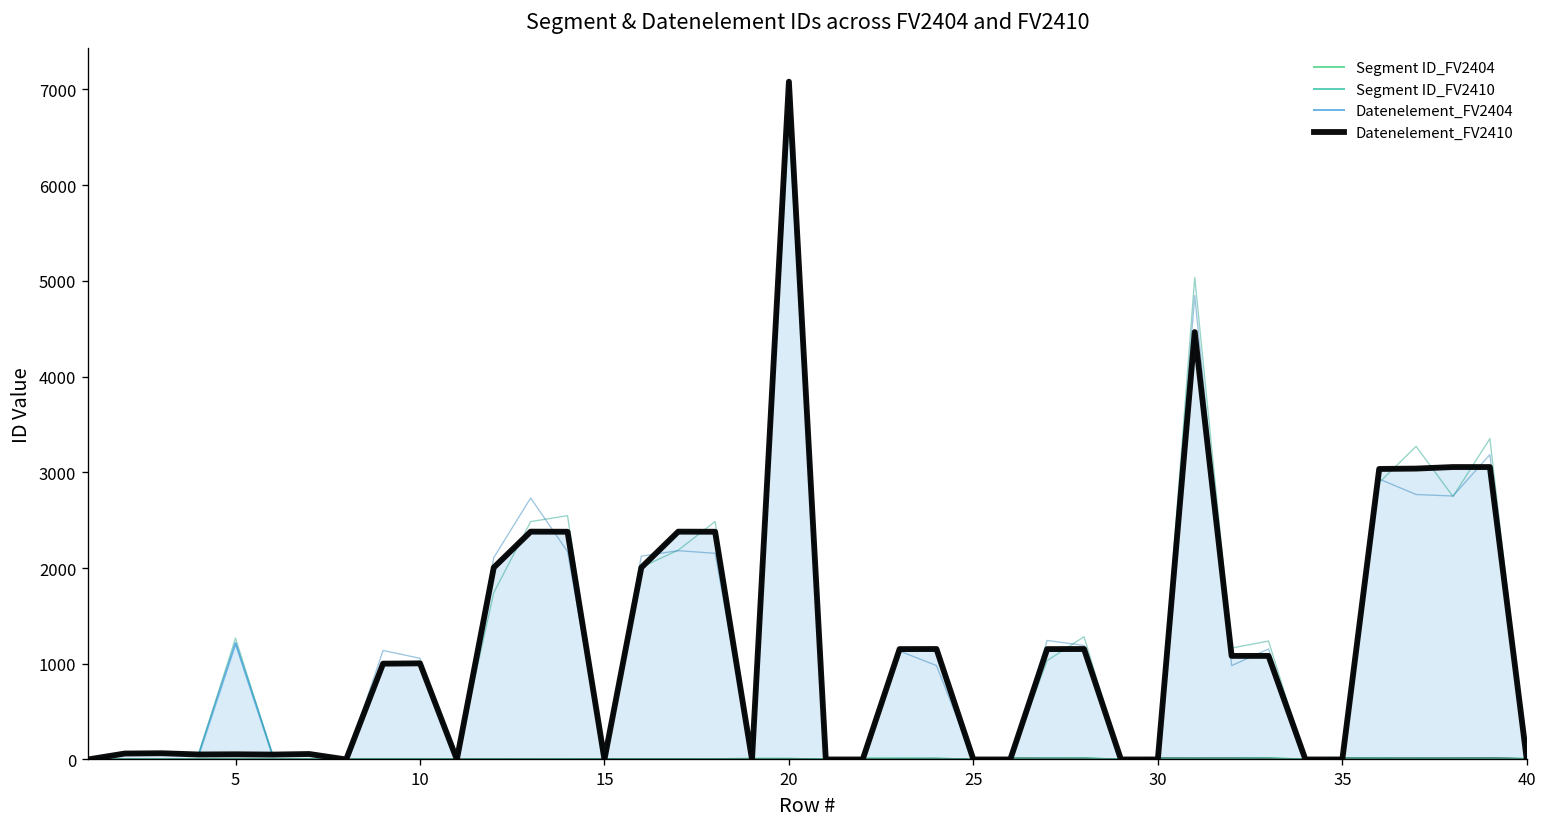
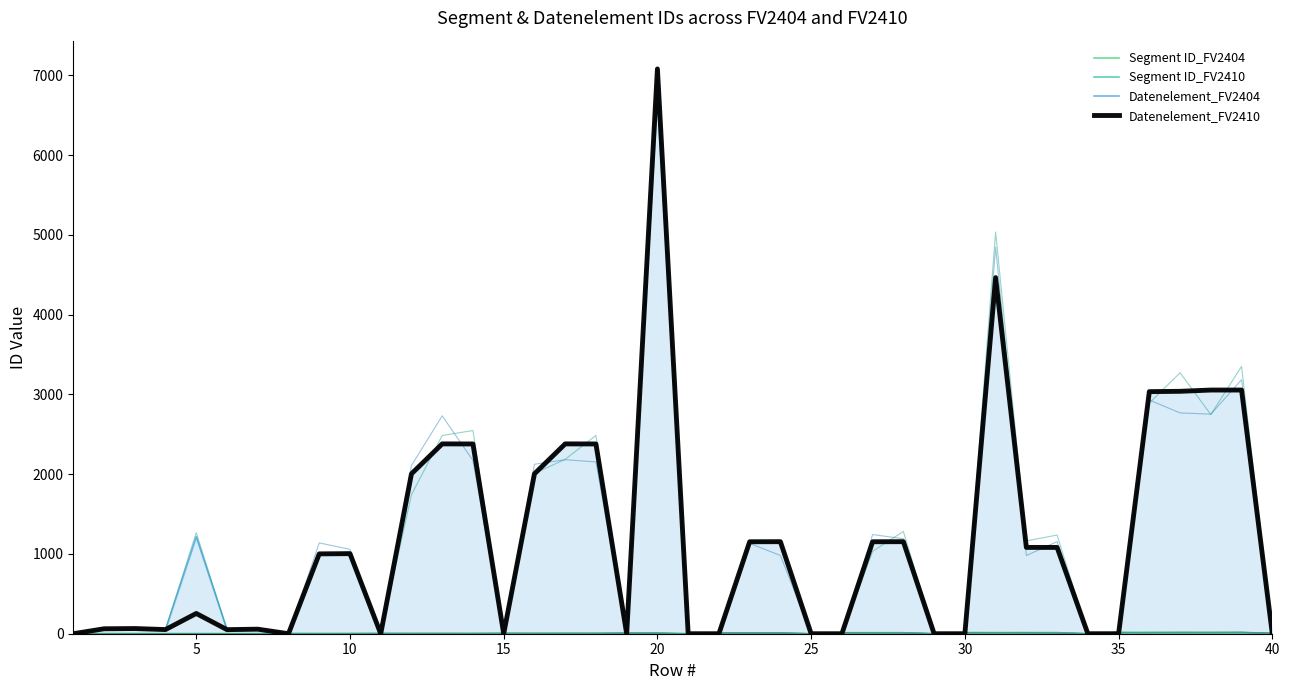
  {
    "Datenelement_FV2410": {
-     "5": 100
+     "5": 300
    }
  }
